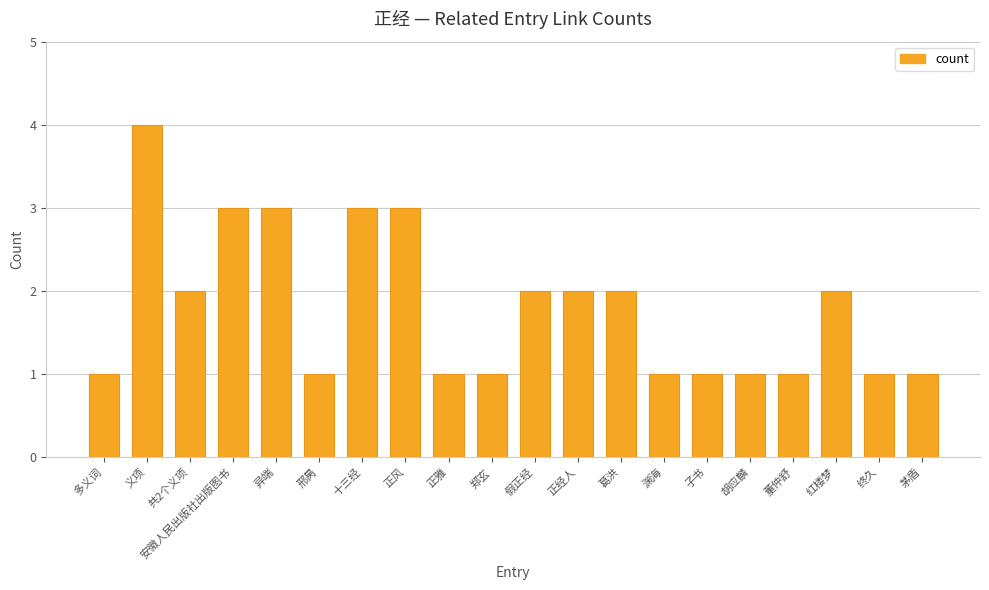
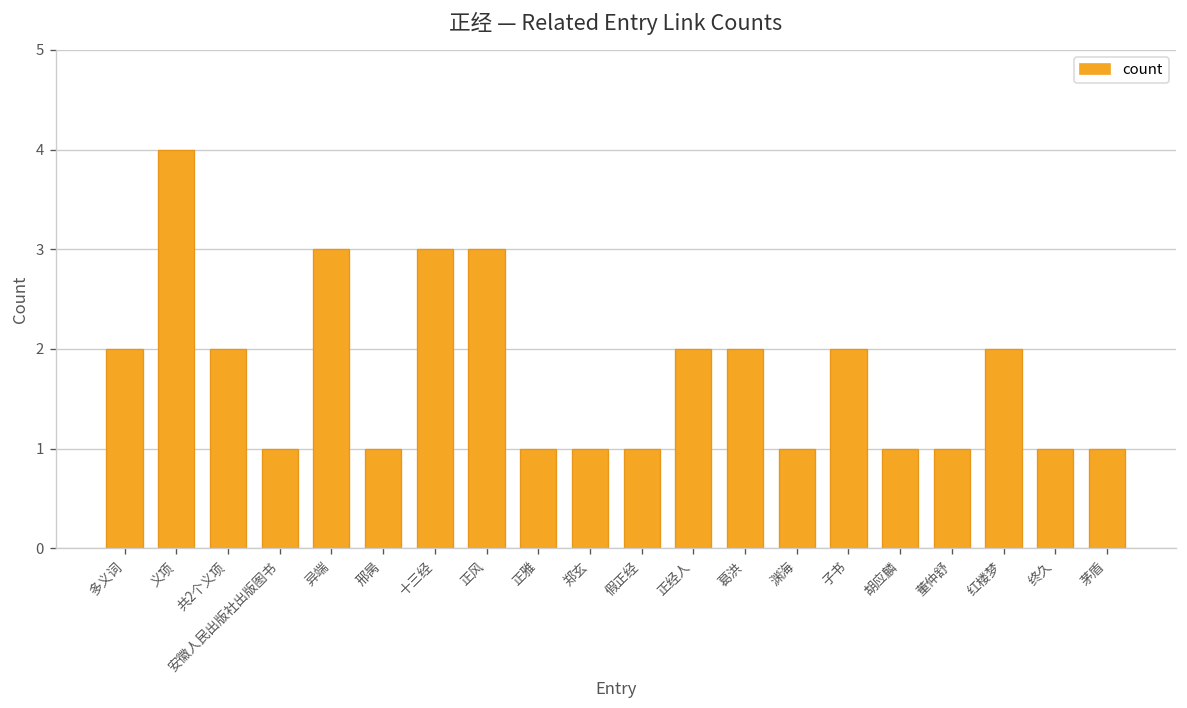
  {
-   "多义词": 1,
+   "多义词": 2,
    "义项": 4,
    "共2个义项": 2,
-   "安徽人民出版社出版图书": 3,
+   "安徽人民出版社出版图书": 1,
    "异端": 3,
    "邢昺": 1,
    "十三经": 3,
    "正风": 3,
    "正雅": 1,
    "郑玄": 1,
-   "假正经": 2,
+   "假正经": 1,
    "正经人": 2,
    "葛洪": 2,
    "渊海": 1,
-   "子书": 1,
+   "子书": 2,
    "胡应麟": 1,
    "董仲舒": 1,
    "红楼梦": 2,
    "终久": 1,
    "茅盾": 1
  }
